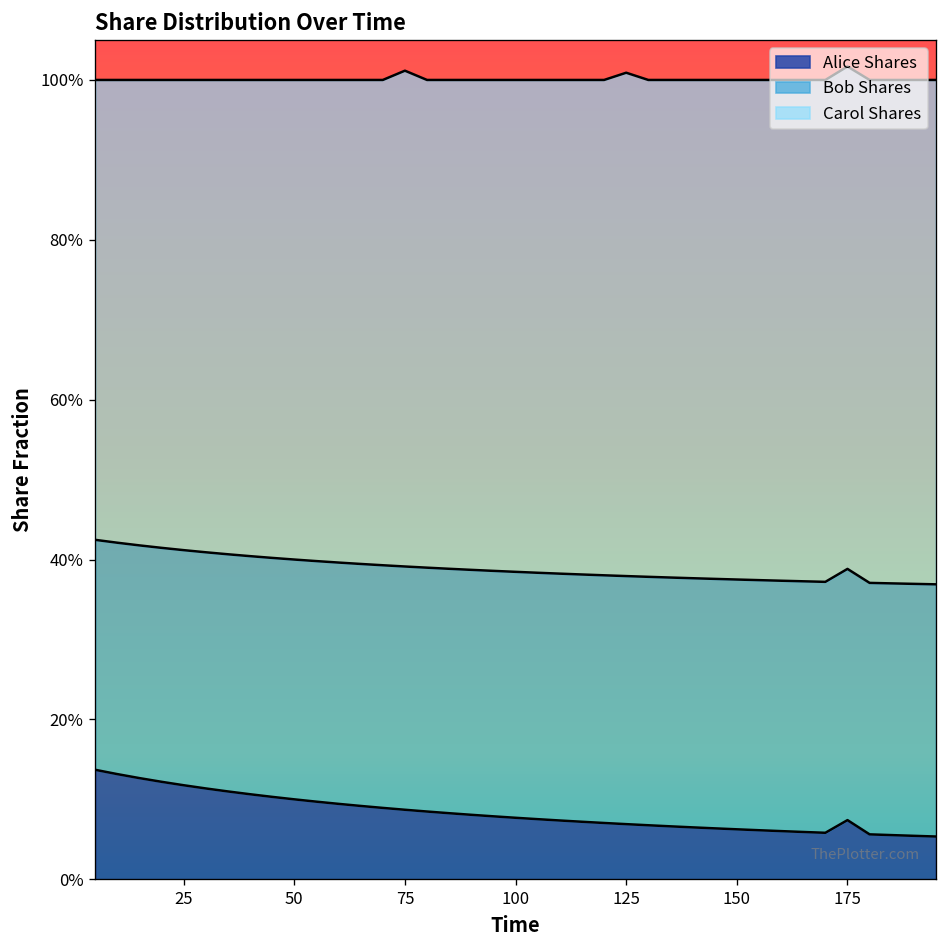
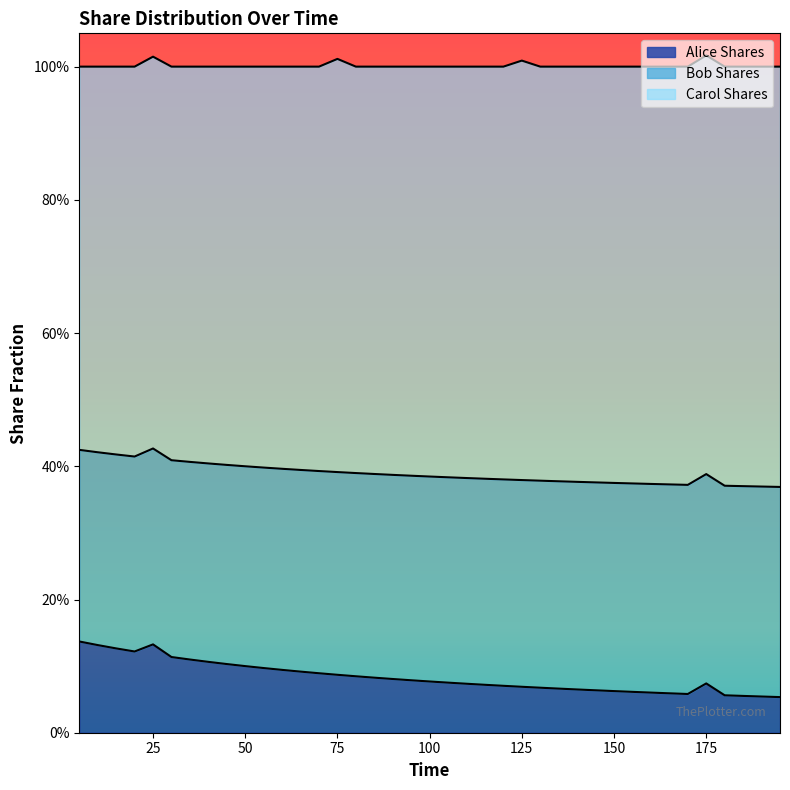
  {
    "Alice Shares": {
-     "25": "12%",
+     "25": "13%",
      "50": "10%",
      "75": "9%",
      "100": "8%",
      "125": "7%",
      "150": "6%",
      "175": "7%"
    },
    "Bob Shares": {
      "25": "29%",
      "50": "30%",
      "75": "30%",
      "100": "31%",
      "125": "31%",
      "150": "31%",
      "175": "31%"
    },
    "Carol Shares": {
      "25": "59%",
      "50": "60%",
      "75": "62%",
      "100": "62%",
      "125": "63%",
      "150": "63%"
    }
  }
